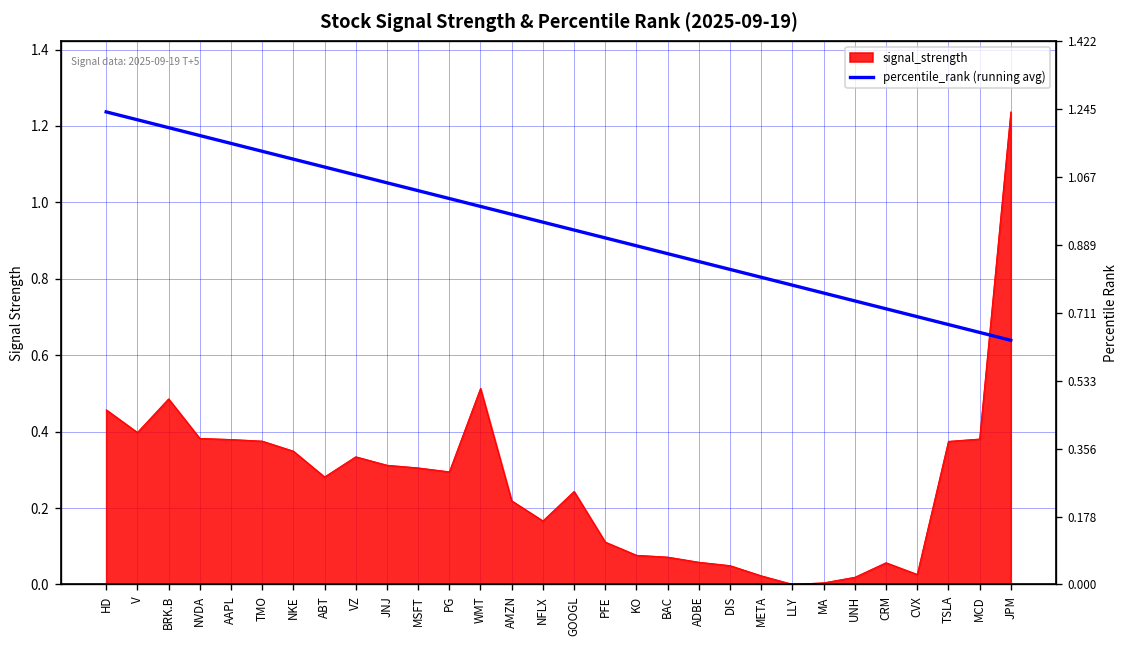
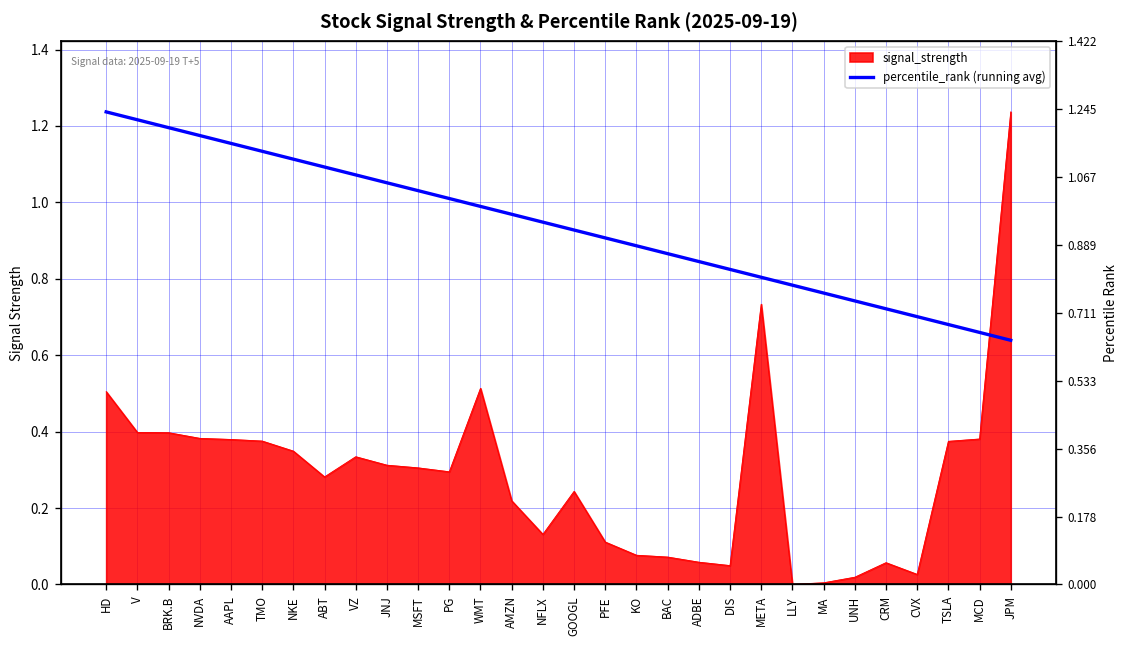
  {
    "signal_strength": {
-     "HD": 0.46,
+     "HD": 0.50,
      "V": 0.40,
-     "BRK.B": 0.49,
+     "BRK.B": 0.40,
      "NVDA": 0.38,
      "AAPL": 0.38,
      "TMO": 0.38,
      "NKE": 0.35,
      "ABT": 0.28,
      "VZ": 0.33,
      "JNJ": 0.31,
      "MSFT": 0.31,
      "PG": 0.29,
      "WMT": 0.51,
      "AMZN": 0.22,
-     "NFLX": 0.17,
+     "NFLX": 0.13,
      "GOOGL": 0.24,
      "PFE": 0.11,
      "KO": 0.08,
      "BAC": 0.07,
      "ADBE": 0.06,
      "DIS": 0.05,
-     "META": 0.02,
+     "META": 0.73,
      "LLY": 0.00,
      "MA": 0.00,
      "UNH": 0.02,
      "CRM": 0.06,
      "CVX": 0.03,
      "TSLA": 0.37,
      "MCD": 0.38,
      "JPM": 1.24
    },
    "percentile_rank (running avg)": {
      "HD": 1.24,
      "V": 1.22,
      "BRK.B": 1.20,
      "NVDA": 1.17,
      "AAPL": 1.15,
      "TMO": 1.13,
      "NKE": 1.11,
      "ABT": 1.09,
      "VZ": 1.07,
      "JNJ": 1.05,
      "MSFT": 1.03,
      "PG": 1.01,
      "WMT": 0.99,
      "AMZN": 0.97,
      "NFLX": 0.95,
      "GOOGL": 0.93,
      "PFE": 0.91,
      "KO": 0.89,
      "BAC": 0.87,
      "ADBE": 0.85,
      "DIS": 0.82,
      "META": 0.80,
      "LLY": 0.78,
      "MA": 0.76,
      "UNH": 0.74,
      "CRM": 0.72,
      "CVX": 0.70,
      "TSLA": 0.68,
      "MCD": 0.66,
      "JPM": 0.64
    }
  }
